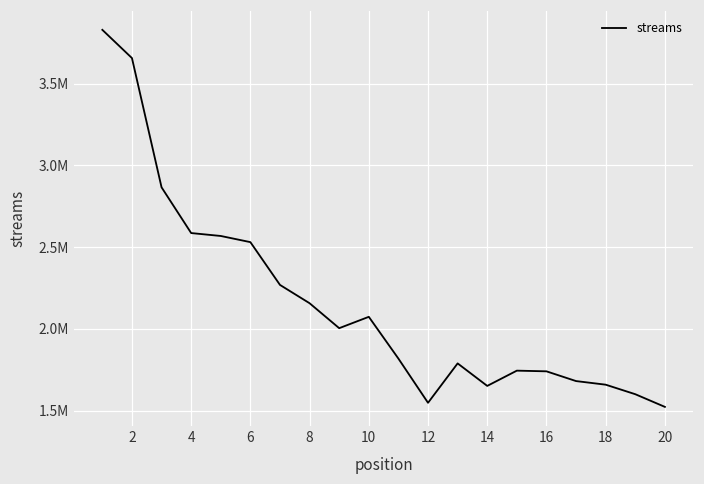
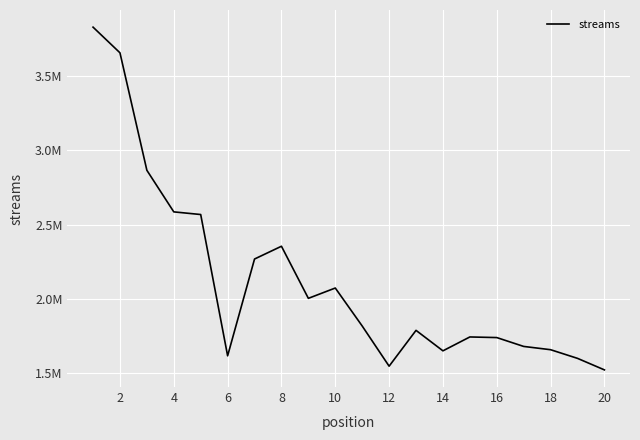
  {
    "2": 3660000,
    "4": 2590000,
-   "6": 2530000,
-   "8": 2160000,
+   "6": 1620000,
+   "8": 2360000,
    "10": 2070000,
    "12": 1550000,
    "14": 1650000,
    "16": 1740000,
    "18": 1660000,
    "20": 1520000
  }
